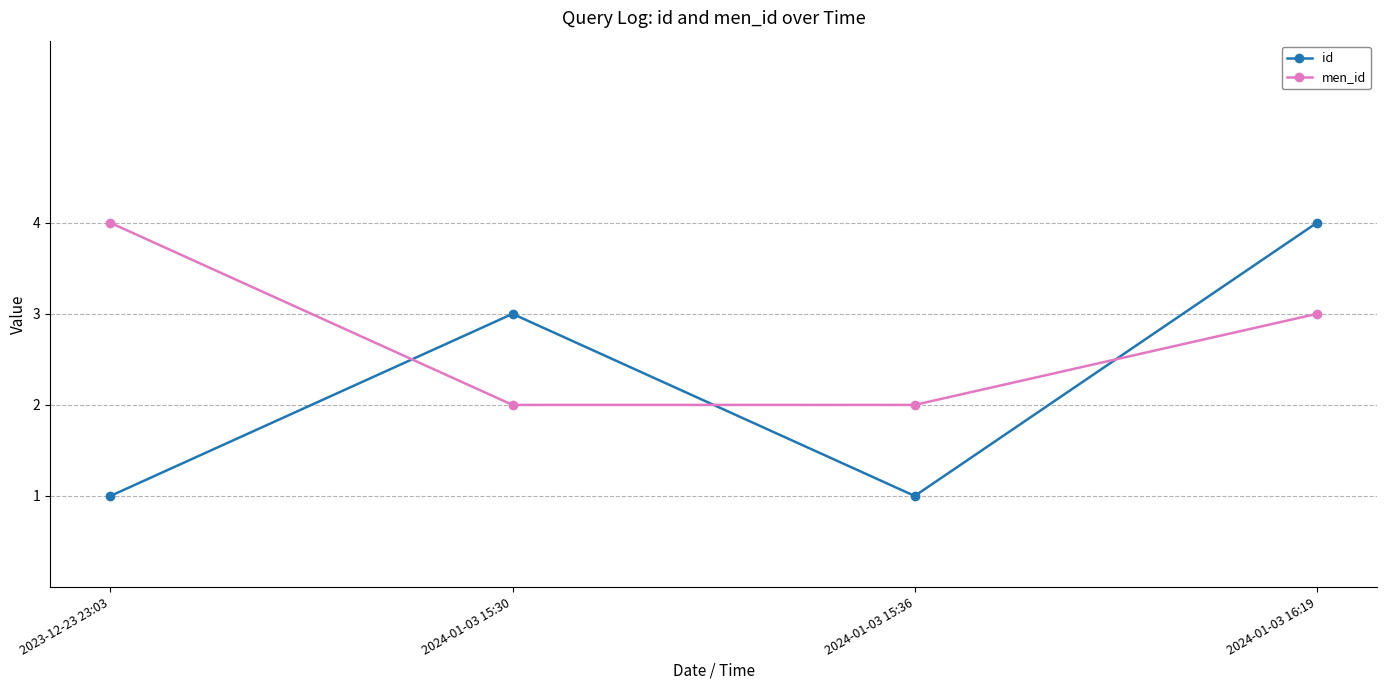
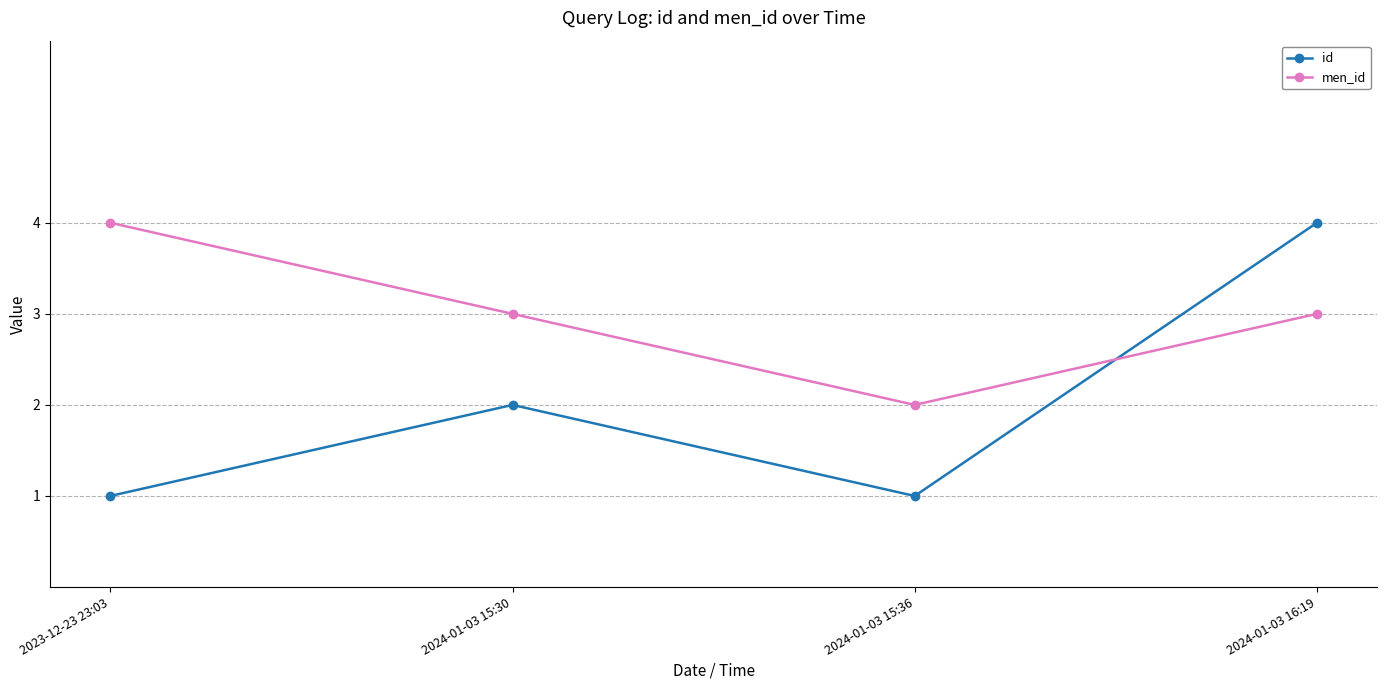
  {
    "id": {
      "2023-12-23 23:03": 1,
-     "2024-01-03 15:30": 3,
+     "2024-01-03 15:30": 2,
      "2024-01-03 15:36": 1,
      "2024-01-03 16:19": 4
    },
    "men_id": {
      "2023-12-23 23:03": 4,
-     "2024-01-03 15:30": 2,
+     "2024-01-03 15:30": 3,
      "2024-01-03 15:36": 2,
      "2024-01-03 16:19": 3
    }
  }
